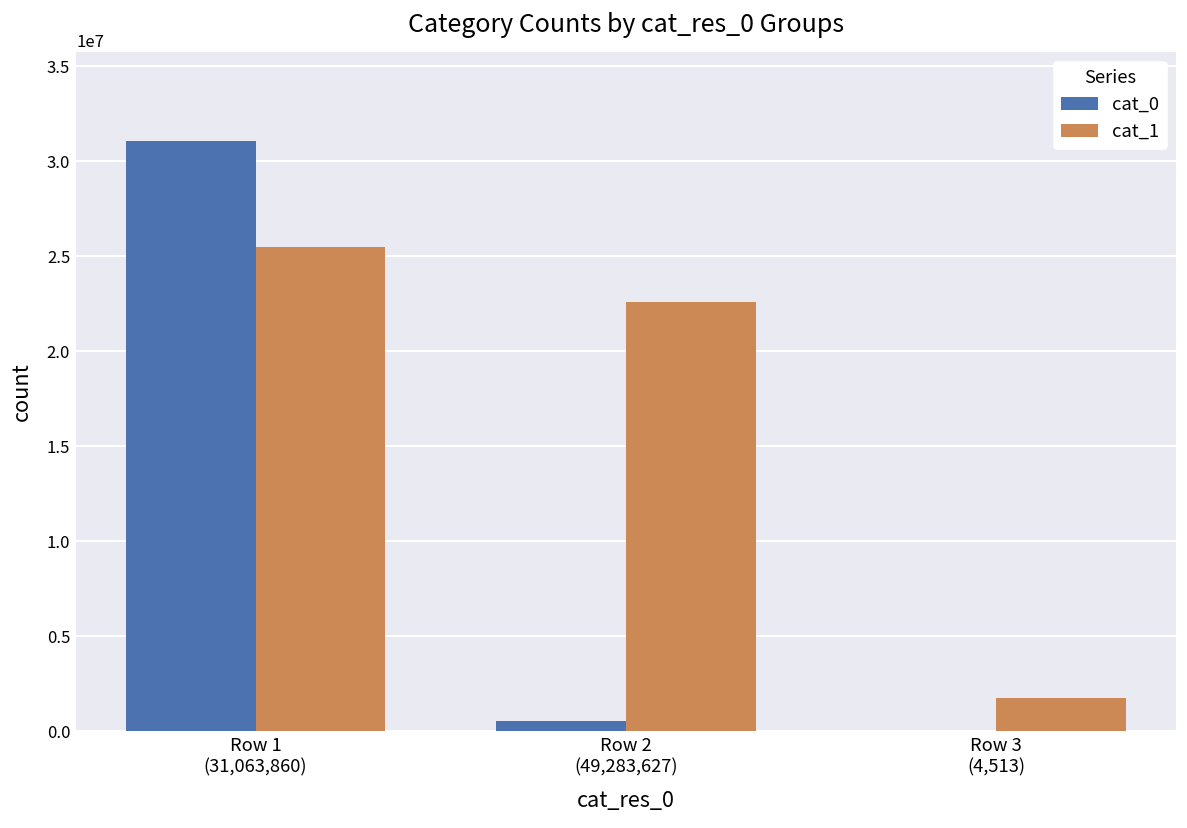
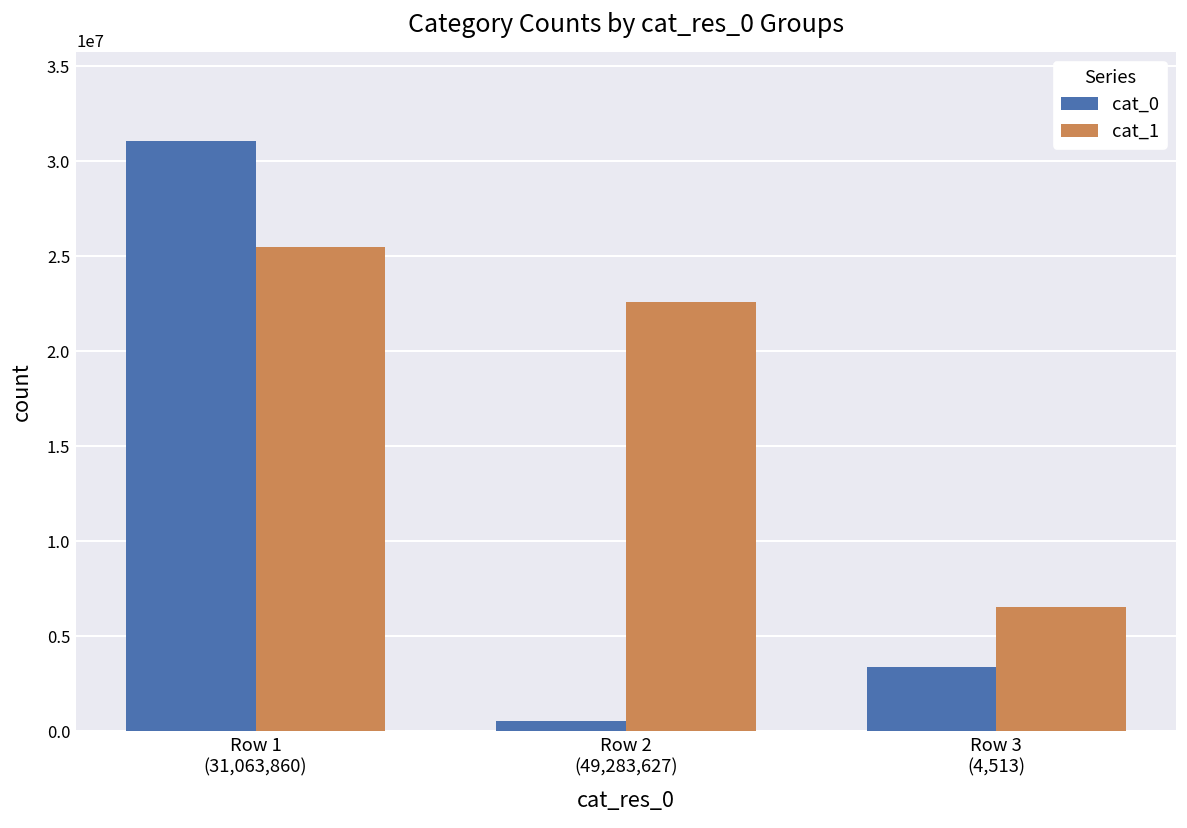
  {
    "cat_0": {
      "Row 1 (31,063,860)": 31100000,
      "Row 2 (49,283,627)": 500000,
-     "Row 3 (4,513)": 0
+     "Row 3 (4,513)": 3400000
    },
    "cat_1": {
      "Row 1 (31,063,860)": 25500000,
      "Row 2 (49,283,627)": 22600000,
-     "Row 3 (4,513)": 1800000
+     "Row 3 (4,513)": 6500000
    }
  }
